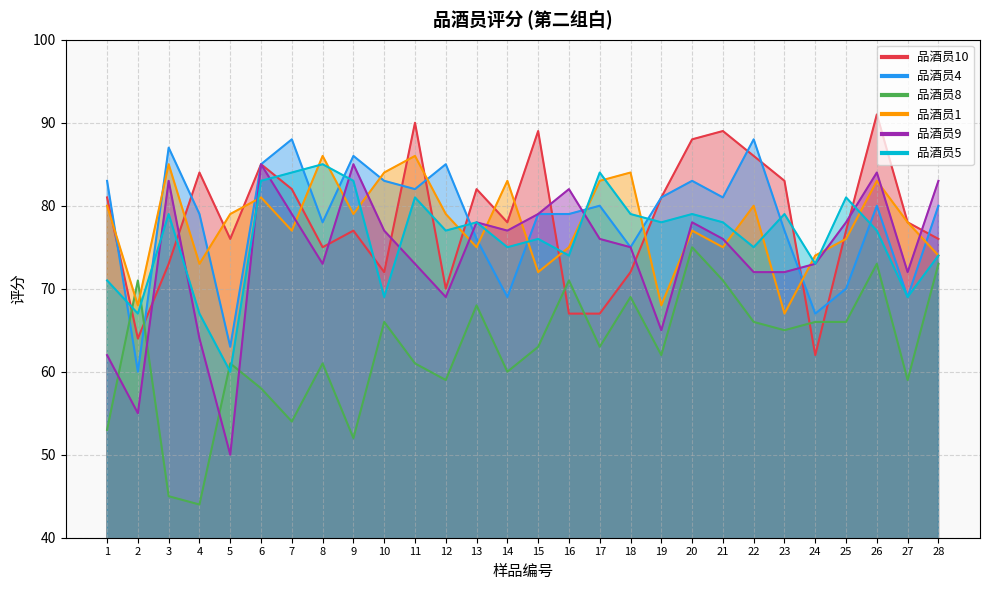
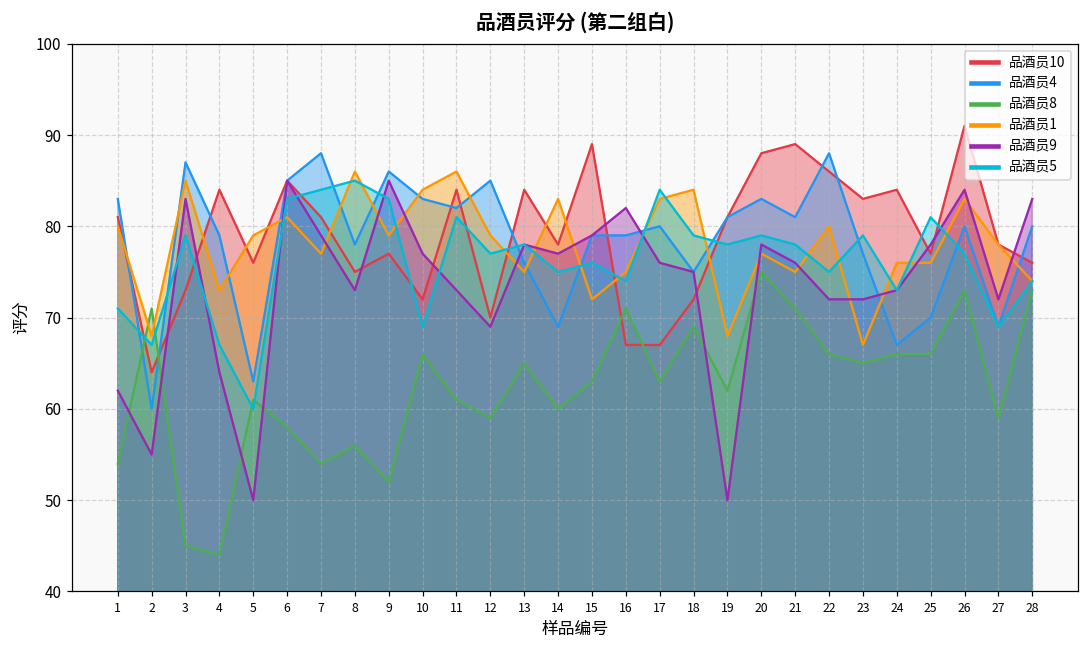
  {
    "品酒员10": {
      "1": 81,
      "2": 64,
      "3": 73,
      "4": 84,
      "5": 76,
-     "7": 82,
+     "7": 81,
      "8": 75,
      "9": 77,
      "10": 72,
-     "11": 90,
+     "11": 84,
      "12": 70,
-     "13": 82,
+     "13": 84,
      "14": 78,
      "15": 89,
      "16": 67,
      "17": 67,
      "18": 72,
      "20": 88,
      "21": 89,
      "22": 86,
      "23": 83,
-     "24": 62,
+     "24": 84,
      "25": 77,
      "26": 91,
      "28": 76
    },
    "品酒员8": {
-     "1": 53,
+     "1": 54,
      "2": 71,
      "3": 45,
      "4": 44,
      "5": 61,
      "6": 58,
      "7": 54,
-     "8": 61,
+     "8": 56,
      "9": 52,
      "10": 66,
      "11": 61,
      "12": 59,
-     "13": 68,
+     "13": 65,
      "14": 60,
      "15": 63,
      "16": 71,
      "17": 63,
      "18": 69,
      "19": 62,
      "20": 75,
      "21": 71,
      "22": 66,
      "23": 65,
      "24": 66,
      "25": 66,
      "26": 73,
      "27": 59,
      "28": 73
    },
    "品酒员1": {
      "1": 80,
      "2": 68,
      "3": 85,
      "4": 73,
      "5": 79,
      "6": 81,
      "7": 77,
      "8": 86,
      "9": 79,
      "10": 84,
      "11": 86,
      "12": 79,
      "13": 75,
      "14": 83,
      "15": 72,
      "16": 75,
      "17": 83,
      "18": 84,
      "19": 68,
      "20": 77,
      "21": 75,
      "22": 80,
      "23": 67,
-     "24": 74,
+     "24": 76,
      "25": 76,
      "26": 83
    },
    "品酒员9": {
      "1": 62,
      "2": 55,
      "3": 83,
      "4": 64,
      "5": 50,
      "7": 79,
      "8": 73,
      "9": 85,
      "10": 77,
      "11": 73,
      "12": 69,
      "14": 77,
      "16": 82,
      "17": 76,
-     "19": 65,
+     "19": 50,
      "20": 78,
      "21": 76,
      "22": 72,
      "23": 72,
      "25": 78,
      "26": 84,
      "27": 72,
      "28": 83
    }
  }
